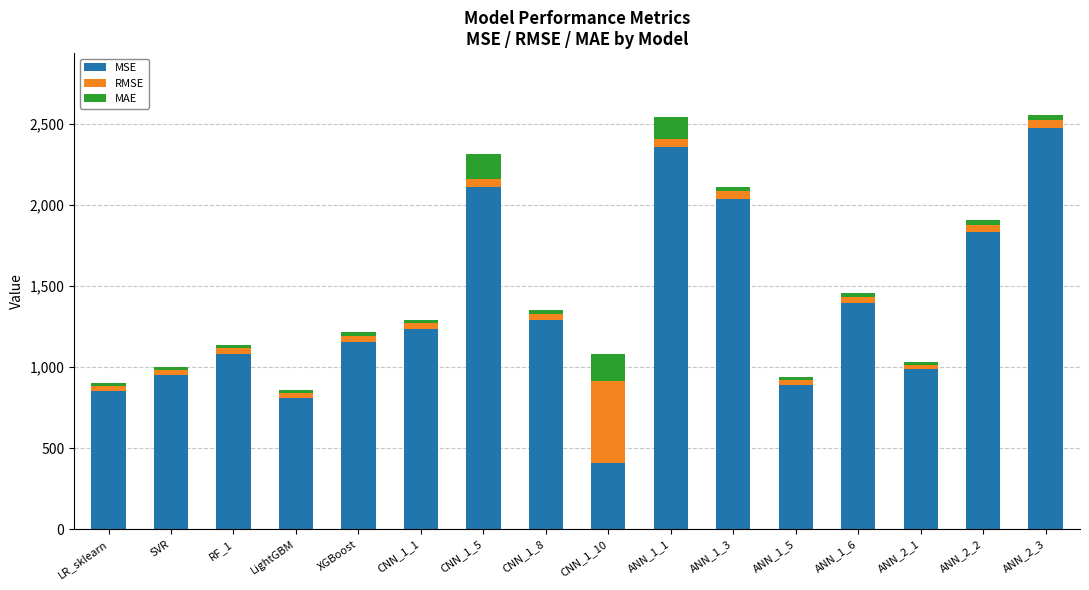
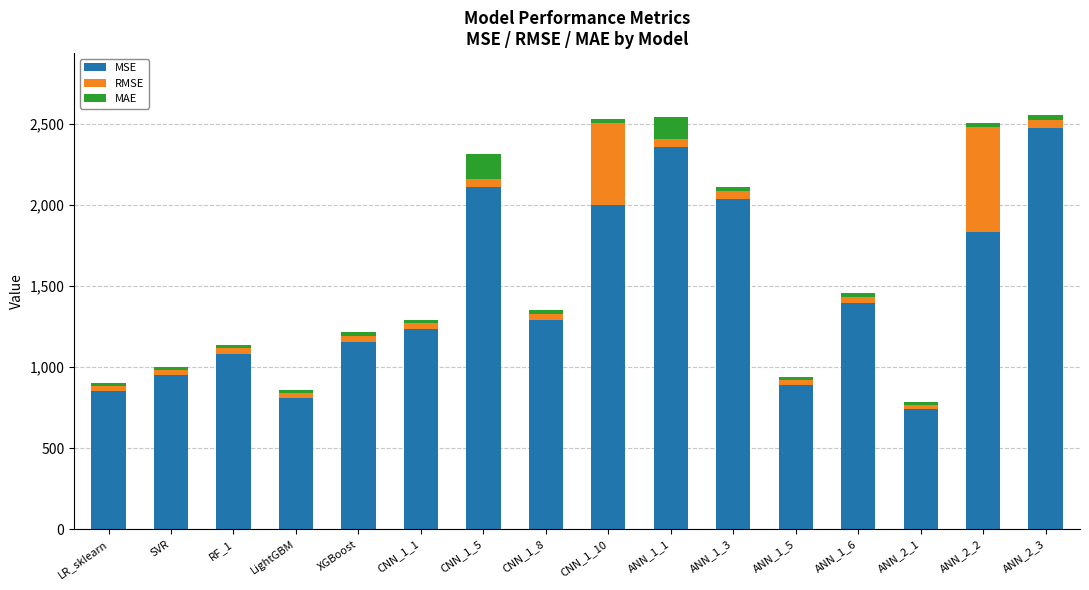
  {
    "MSE": {
      "LR_sklearn": "850",
      "SVR": "950",
      "RF_1": "1,080",
      "LightGBM": "810",
      "XGBoost": "1,160",
      "CNN_1_1": "1,230",
      "CNN_1_5": "2,110",
      "CNN_1_8": "1,290",
-     "CNN_1_10": "410",
+     "CNN_1_10": "2,000",
      "ANN_1_1": "2,360",
      "ANN_1_3": "2,040",
      "ANN_1_5": "890",
      "ANN_1_6": "1,390",
-     "ANN_2_1": "990",
+     "ANN_2_1": "740",
      "ANN_2_2": "1,840",
      "ANN_2_3": "2,480"
    },
    "RMSE": {
      "LR_sklearn": "30",
      "SVR": "30",
      "RF_1": "30",
      "LightGBM": "30",
      "XGBoost": "30",
      "CNN_1_1": "40",
      "CNN_1_5": "50",
      "CNN_1_8": "40",
      "CNN_1_10": "510",
      "ANN_1_1": "50",
      "ANN_1_3": "50",
      "ANN_1_5": "30",
      "ANN_1_6": "40",
      "ANN_2_1": "30",
-     "ANN_2_2": "40",
+     "ANN_2_2": "650",
      "ANN_2_3": "50"
    },
    "MAE": {
      "LR_sklearn": "20",
      "SVR": "20",
      "RF_1": "20",
      "LightGBM": "20",
      "XGBoost": "20",
      "CNN_1_1": "20",
      "CNN_1_5": "160",
      "CNN_1_8": "20",
-     "CNN_1_10": "170",
+     "CNN_1_10": "30",
      "ANN_1_1": "140",
      "ANN_1_3": "30",
      "ANN_1_5": "20",
      "ANN_1_6": "20",
      "ANN_2_1": "20",
      "ANN_2_2": "30",
      "ANN_2_3": "30"
    }
  }
